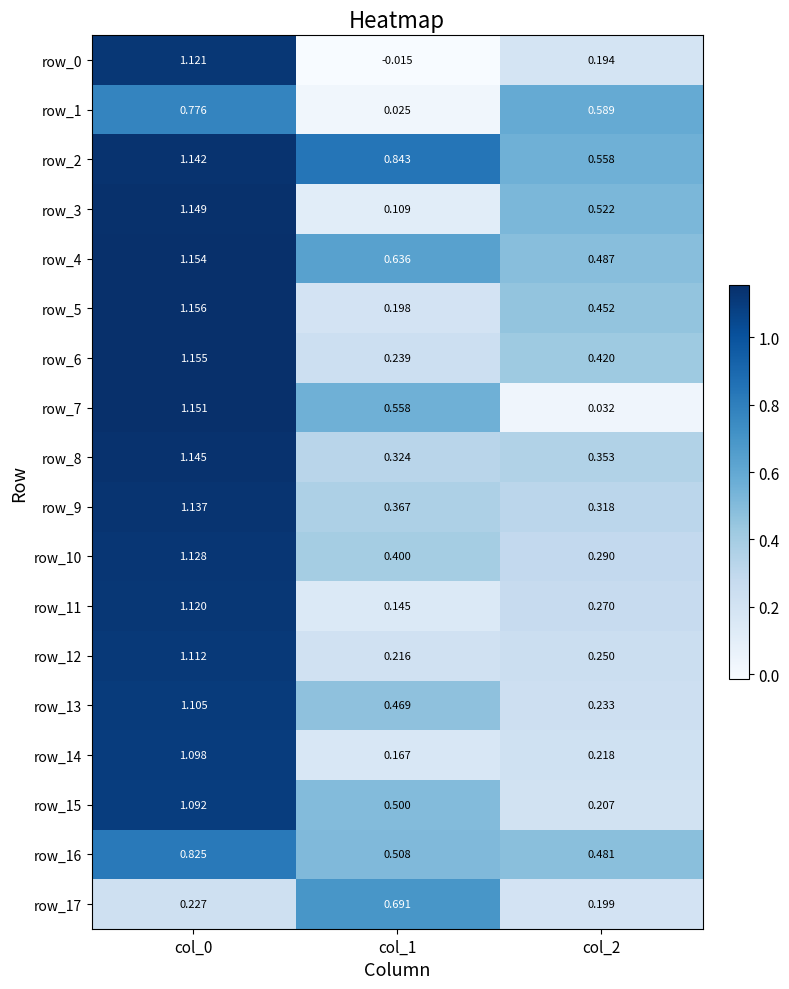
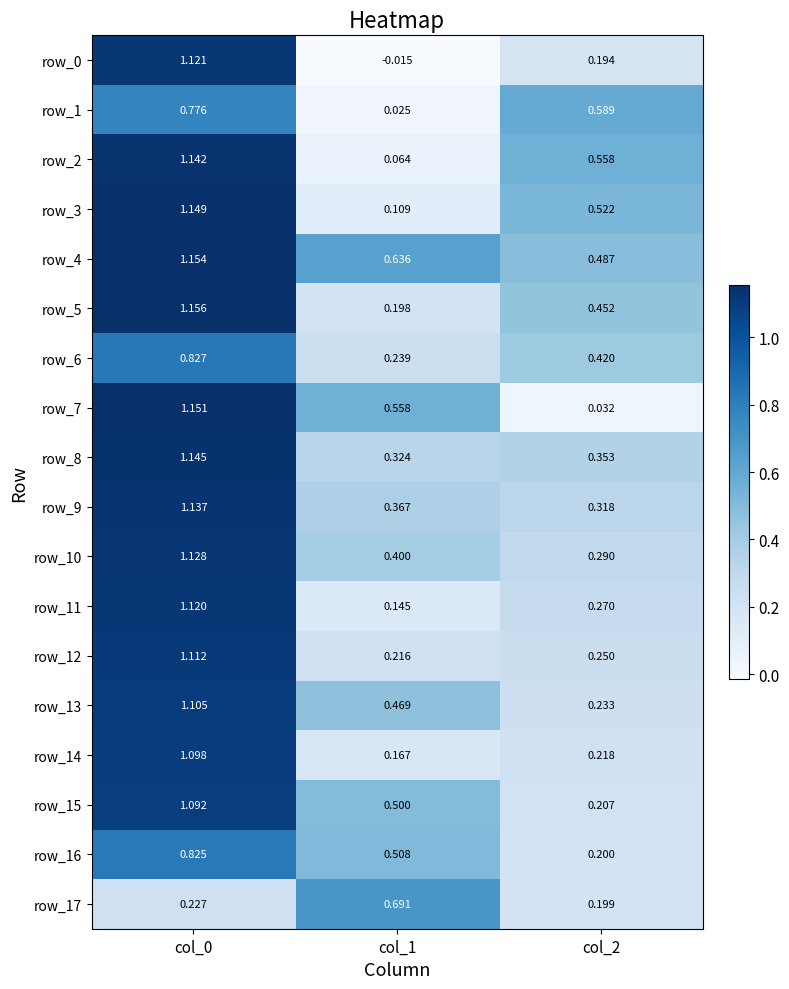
  {
    "row_0": {
      "col_0": 1.121,
      "col_1": -0.015,
      "col_2": 0.194
    },
    "row_1": {
      "col_0": 0.776,
      "col_1": 0.025,
      "col_2": 0.589
    },
    "row_2": {
      "col_0": 1.142,
-     "col_1": 0.843,
+     "col_1": 0.064,
      "col_2": 0.558
    },
    "row_3": {
      "col_0": 1.149,
      "col_1": 0.109,
      "col_2": 0.522
    },
    "row_4": {
      "col_0": 1.154,
      "col_1": 0.636,
      "col_2": 0.487
    },
    "row_5": {
      "col_0": 1.156,
      "col_1": 0.198,
      "col_2": 0.452
    },
    "row_6": {
-     "col_0": 1.155,
+     "col_0": 0.827,
      "col_1": 0.239,
      "col_2": 0.420
    },
    "row_7": {
      "col_0": 1.151,
      "col_1": 0.558,
      "col_2": 0.032
    },
    "row_8": {
      "col_0": 1.145,
      "col_1": 0.324,
      "col_2": 0.353
    },
    "row_9": {
      "col_0": 1.137,
      "col_1": 0.367,
      "col_2": 0.318
    },
    "row_10": {
      "col_0": 1.128,
      "col_1": 0.400,
      "col_2": 0.290
    },
    "row_11": {
      "col_0": 1.120,
      "col_1": 0.145,
      "col_2": 0.270
    },
    "row_12": {
      "col_0": 1.112,
      "col_1": 0.216,
      "col_2": 0.250
    },
    "row_13": {
      "col_0": 1.105,
      "col_1": 0.469,
      "col_2": 0.233
    },
    "row_14": {
      "col_0": 1.098,
      "col_1": 0.167,
      "col_2": 0.218
    },
    "row_15": {
      "col_0": 1.092,
      "col_1": 0.500,
      "col_2": 0.207
    },
    "row_16": {
      "col_0": 0.825,
      "col_1": 0.508,
-     "col_2": 0.481
+     "col_2": 0.200
    },
    "row_17": {
      "col_0": 0.227,
      "col_1": 0.691,
      "col_2": 0.199
    }
  }
